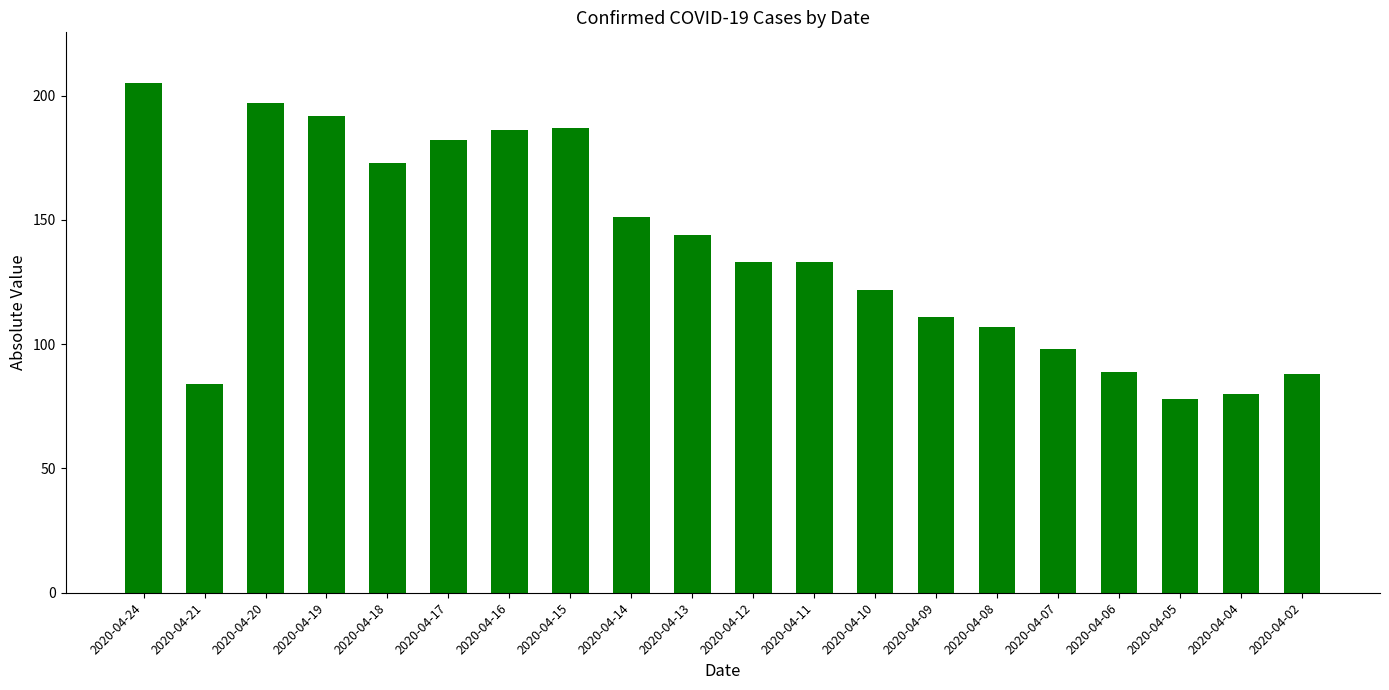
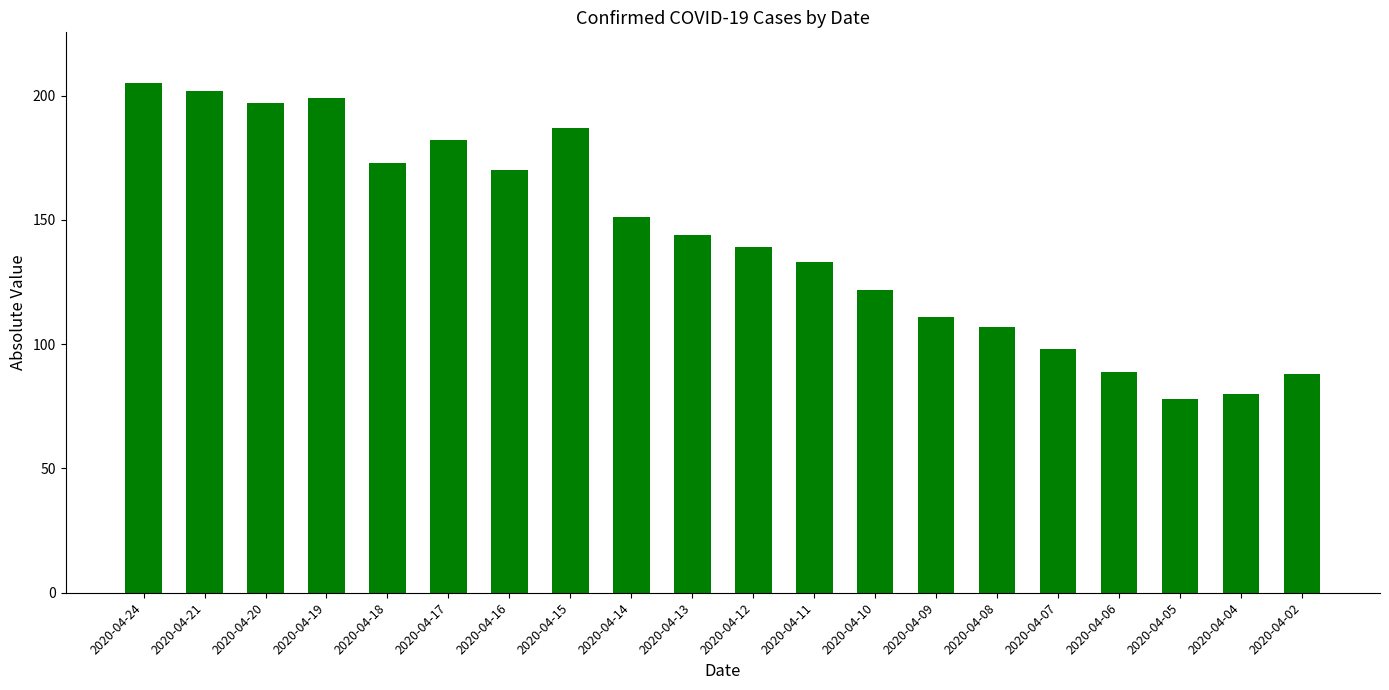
  {
    "2020-04-24": 205,
-   "2020-04-21": 84,
+   "2020-04-21": 202,
    "2020-04-20": 197,
-   "2020-04-19": 192,
+   "2020-04-19": 199,
    "2020-04-18": 173,
    "2020-04-17": 182,
-   "2020-04-16": 186,
+   "2020-04-16": 170,
    "2020-04-15": 187,
    "2020-04-14": 151,
    "2020-04-13": 144,
-   "2020-04-12": 133,
+   "2020-04-12": 139,
    "2020-04-11": 133,
    "2020-04-10": 122,
    "2020-04-09": 111,
    "2020-04-08": 107,
    "2020-04-07": 98,
    "2020-04-06": 89,
    "2020-04-05": 78,
    "2020-04-04": 80,
    "2020-04-02": 88
  }
